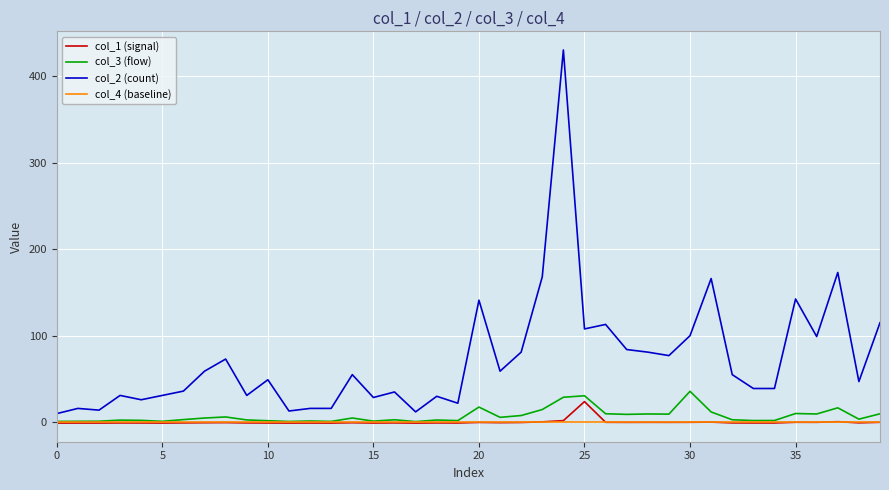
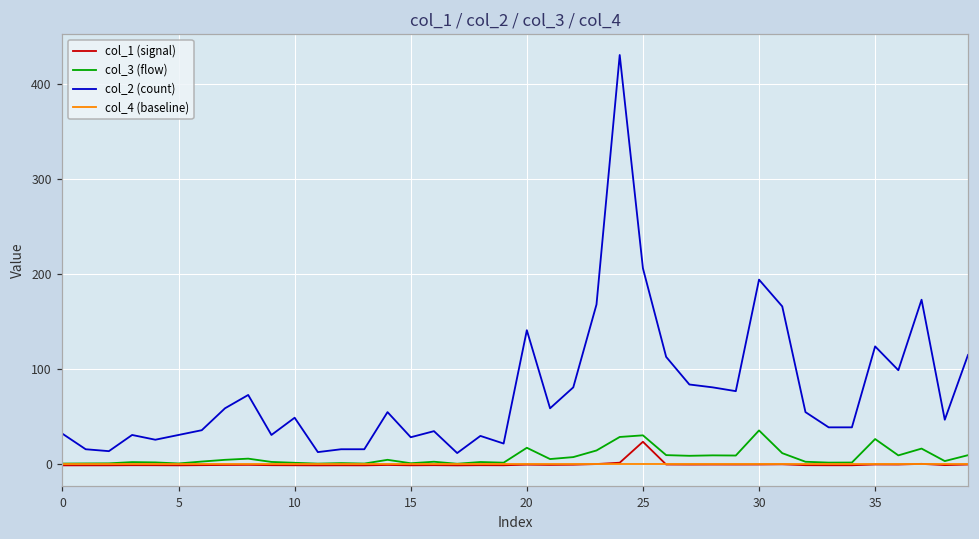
  {
    "col_1 (signal)": {
      "25": 20
    },
    "col_3 (flow)": {
      "20": 20,
      "25": 30,
      "30": 40,
-     "35": 10
+     "35": 30
    },
    "col_2 (count)": {
-     "0": 10,
+     "0": 30,
      "5": 30,
      "10": 50,
      "15": 30,
      "20": 140,
-     "25": 110,
-     "30": 100,
-     "35": 140
+     "25": 210,
+     "30": 190,
+     "35": 120
    },
    "col_4 (baseline)": {
      "25": 0
    }
  }
